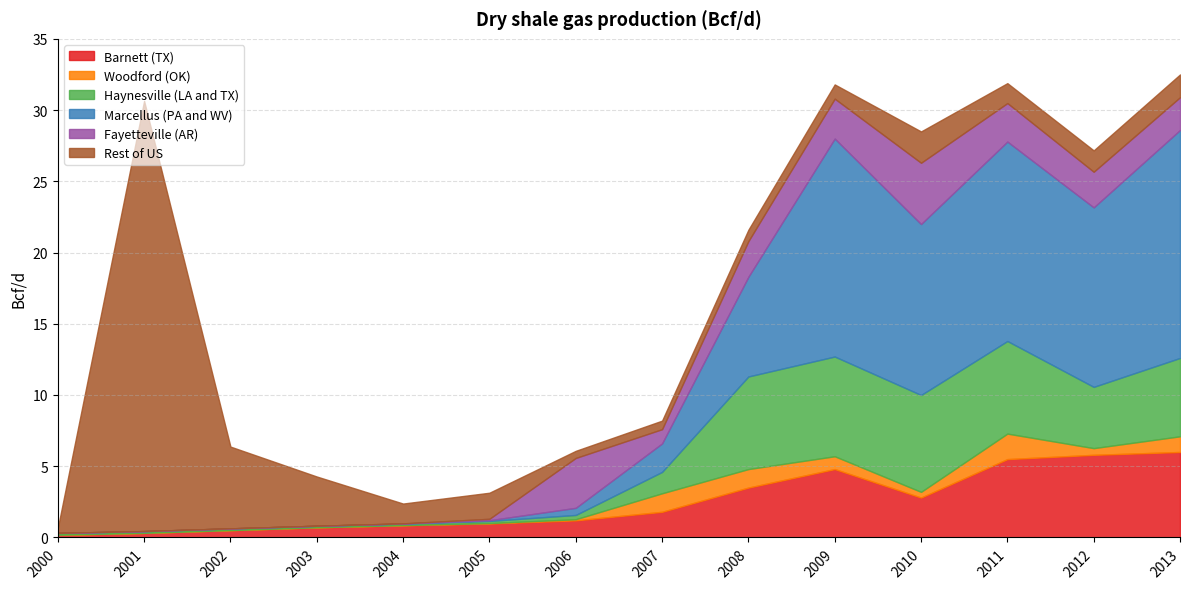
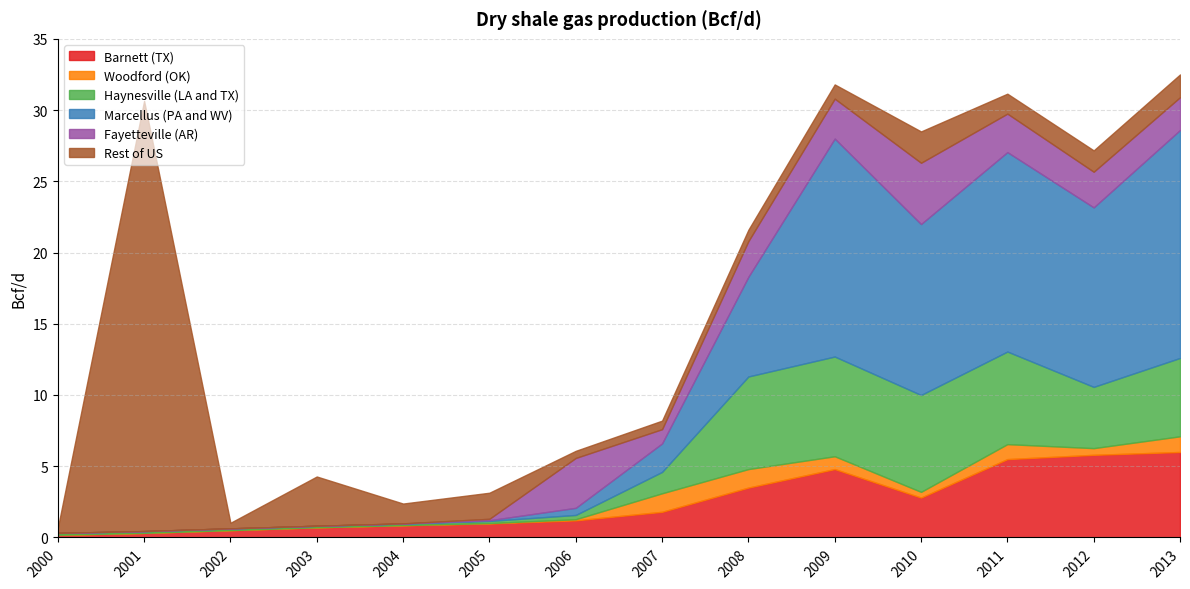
  {
    "Barnett (TX)": {
      "2007": 1.8,
      "2008": 3.5,
      "2009": 4.8,
      "2010": 2.8,
      "2011": 5.5,
      "2012": 5.8,
      "2013": 6.0
    },
    "Woodford (OK)": {
      "2007": 1.3,
      "2008": 1.3,
      "2009": 0.9,
      "2010": 0.4,
-     "2011": 1.8,
+     "2011": 1.0,
      "2012": 0.5,
      "2013": 1.1
    },
    "Haynesville (LA and TX)": {
      "2006": 0.3,
      "2007": 1.5,
      "2008": 6.5,
      "2009": 7.0,
      "2010": 6.8,
      "2011": 6.5,
      "2012": 4.3,
      "2013": 5.5
    },
    "Marcellus (PA and WV)": {
      "2006": 0.5,
      "2007": 2.0,
      "2008": 7.0,
      "2009": 15.3,
      "2010": 12.0,
      "2011": 14.0,
      "2012": 12.6,
      "2013": 16.0
    },
    "Fayetteville (AR)": {
      "2006": 3.5,
      "2007": 1.0,
      "2008": 2.5,
      "2009": 2.8,
      "2010": 4.3,
      "2011": 2.7,
      "2012": 2.5,
      "2013": 2.3
    },
    "Rest of US": {
      "2000": 0.3,
-     "2002": 5.7,
+     "2002": 0.4,
      "2003": 3.5,
      "2004": 1.4,
      "2005": 1.8,
      "2006": 0.5,
      "2007": 0.6,
      "2008": 0.8,
      "2009": 1.0,
      "2010": 2.2,
      "2011": 1.4,
      "2012": 1.5,
      "2013": 1.6
    }
  }
